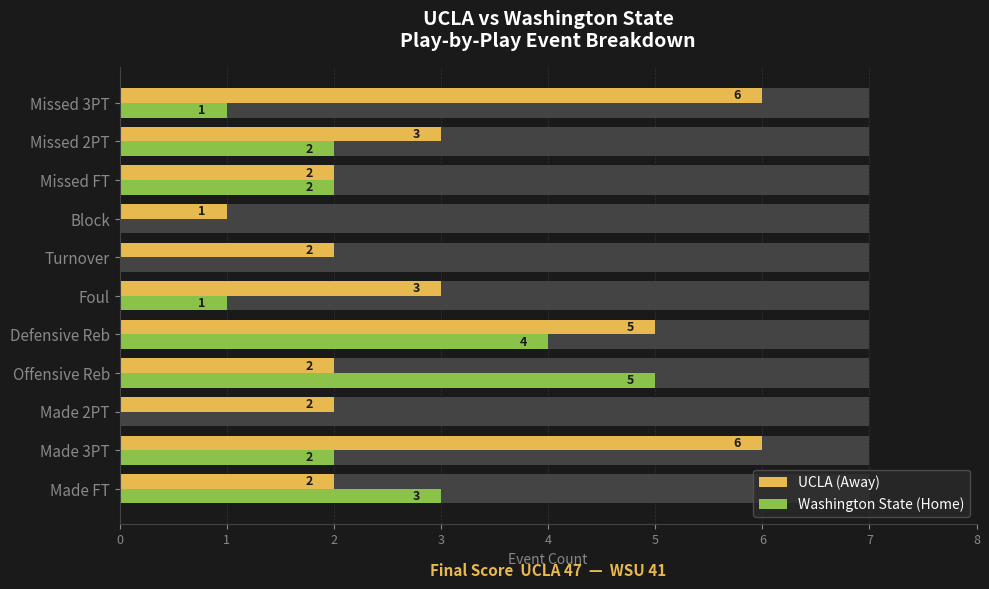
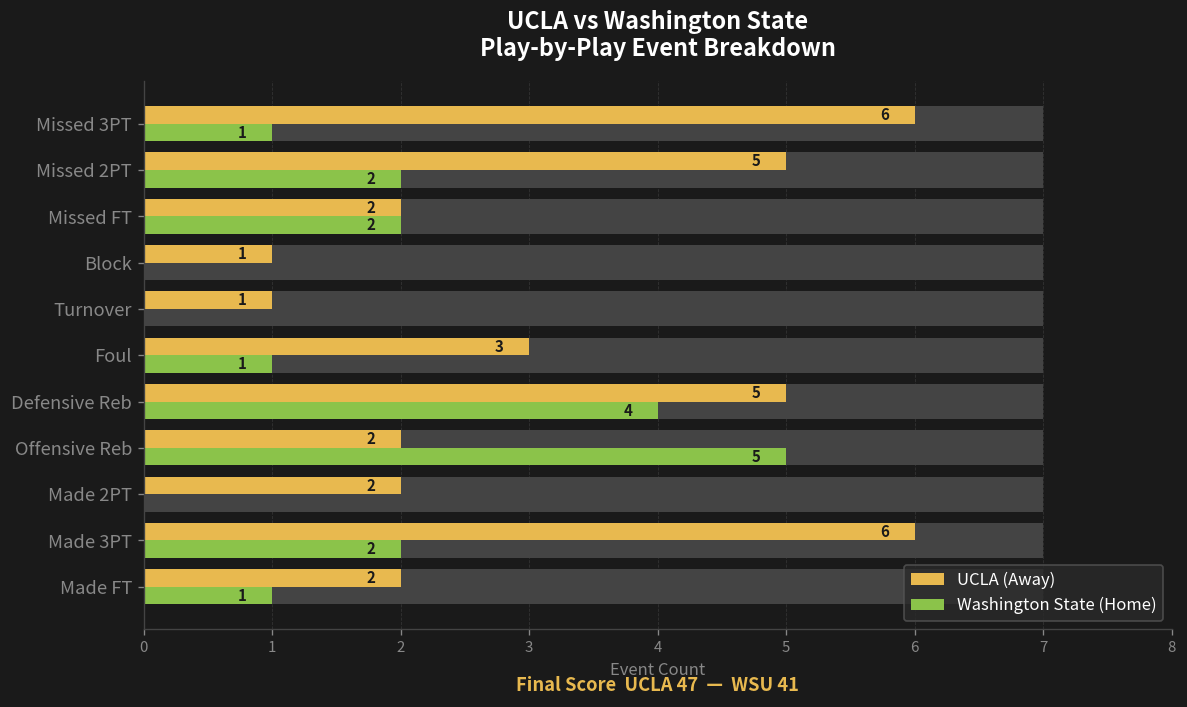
  {
    "UCLA (Away)": {
-     "Missed 2PT": 3,
-     "Turnover": 2
+     "Missed 2PT": 5,
+     "Turnover": 1
    },
    "Washington State (Home)": {
-     "Made FT": 3
+     "Made FT": 1
    }
  }
